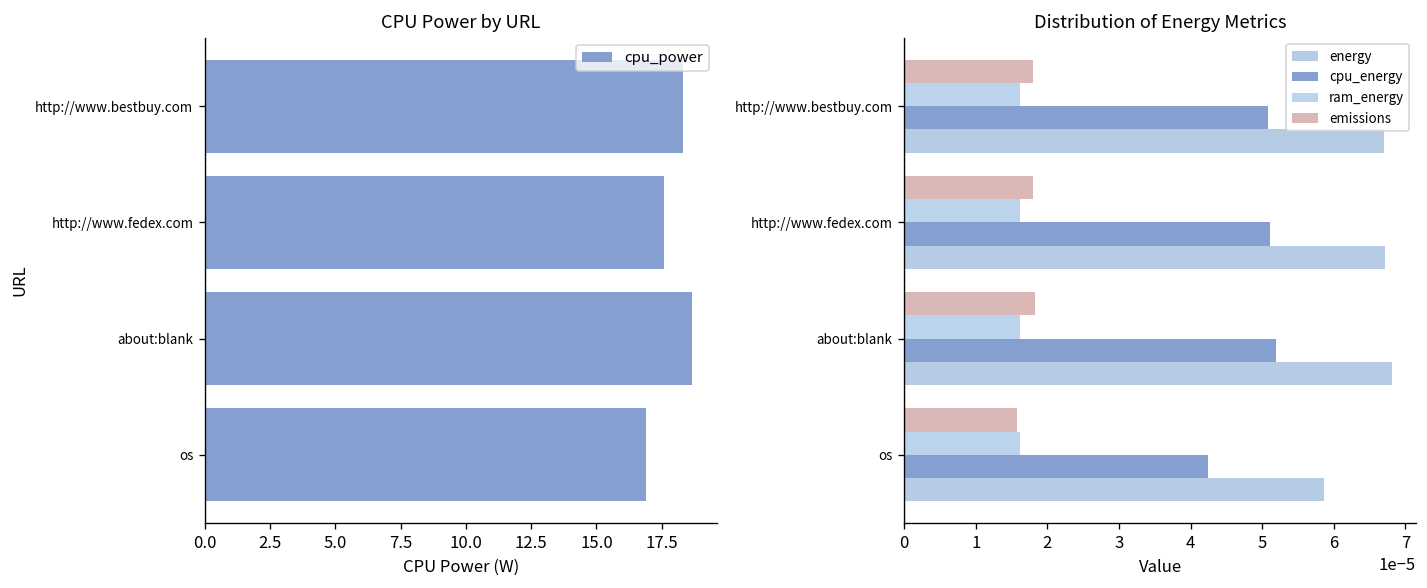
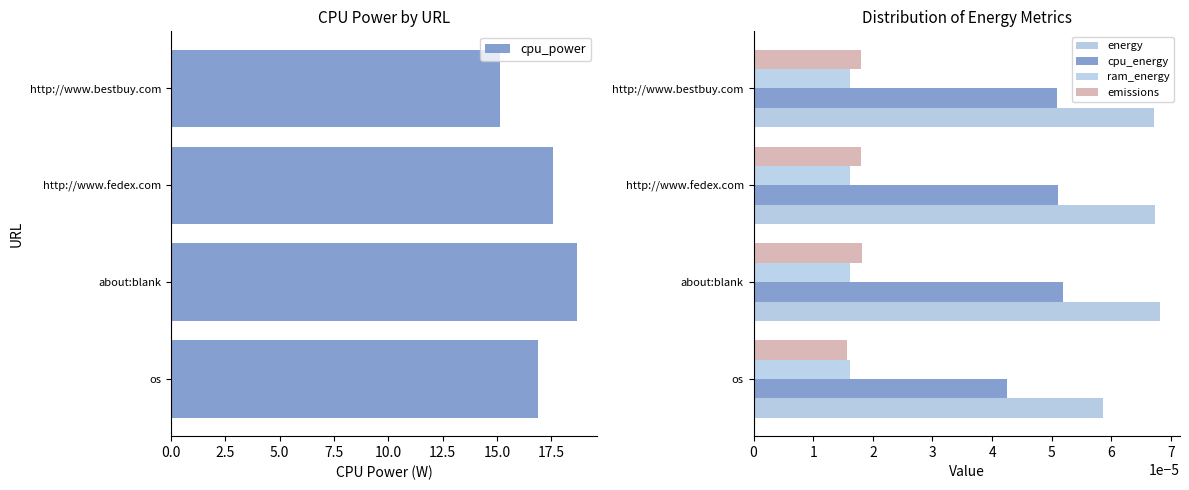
  {
    "CPU Power by URL": {
-     "http://www.bestbuy.com": 18.3,
+     "http://www.bestbuy.com": 15.2,
      "http://www.fedex.com": 17.6,
      "about:blank": 18.7,
      "os": 16.9
    },
    "Distribution of Energy Metrics": {
      "cpu_energy": {
        "http://www.bestbuy.com": 0.000051,
        "http://www.fedex.com": 0.000051,
        "about:blank": 0.000052,
        "os": 0.000042
      },
      "emissions": {
        "http://www.bestbuy.com": 0.000018,
        "http://www.fedex.com": 0.000018,
        "about:blank": 0.000018,
        "os": 0.000016
      }
    }
  }
